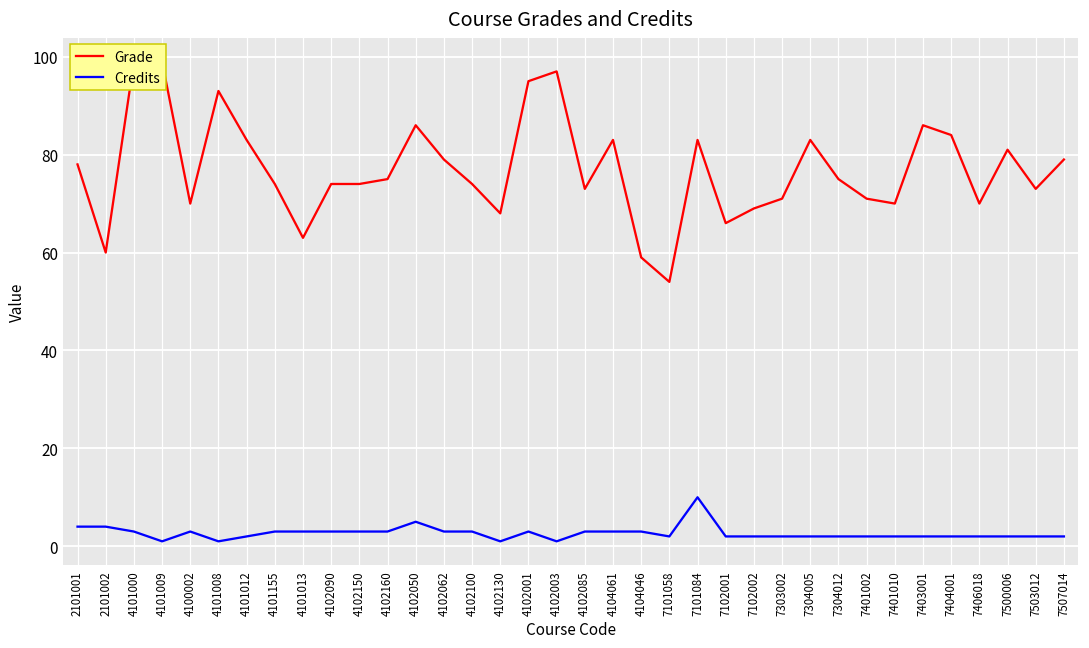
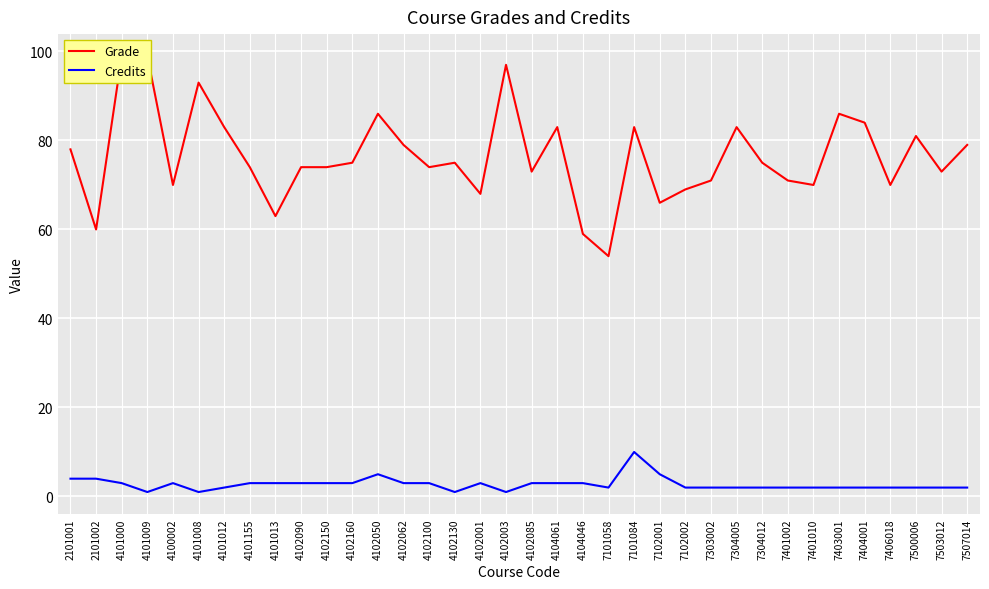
  {
    "Grade": {
      "2101001": 78,
      "2101002": 60,
      "4100002": 70,
      "4101008": 93,
      "4101012": 83,
      "4101155": 74,
      "4101013": 63,
      "4102090": 74,
      "4102150": 74,
      "4102160": 75,
      "4102050": 86,
      "4102062": 79,
      "4102100": 74,
-     "4102130": 68,
-     "4102001": 95,
+     "4102130": 75,
+     "4102001": 68,
      "4102003": 97,
      "4102085": 73,
      "4104061": 83,
      "4104046": 59,
      "7101058": 54,
      "7101084": 83,
      "7102001": 66,
      "7102002": 69,
      "7303002": 71,
      "7304005": 83,
      "7304012": 75,
      "7401002": 71,
      "7401010": 70,
      "7403001": 86,
      "7404001": 84,
      "7406018": 70,
      "7500006": 81,
      "7503012": 73,
      "7507014": 79
    },
    "Credits": {
      "2101001": 4,
      "2101002": 4,
      "4101000": 3,
      "4101009": 1,
      "4100002": 3,
      "4101008": 1,
      "4101012": 2,
      "4101155": 3,
      "4101013": 3,
      "4102090": 3,
      "4102150": 3,
      "4102160": 3,
      "4102050": 5,
      "4102062": 3,
      "4102100": 3,
      "4102130": 1,
      "4102001": 3,
      "4102003": 1,
      "4102085": 3,
      "4104061": 3,
      "4104046": 3,
      "7101058": 2,
      "7101084": 10,
-     "7102001": 2,
+     "7102001": 5,
      "7102002": 2,
      "7303002": 2,
      "7304005": 2,
      "7304012": 2,
      "7401002": 2,
      "7401010": 2,
      "7403001": 2,
      "7404001": 2,
      "7406018": 2,
      "7500006": 2,
      "7503012": 2,
      "7507014": 2
    }
  }
